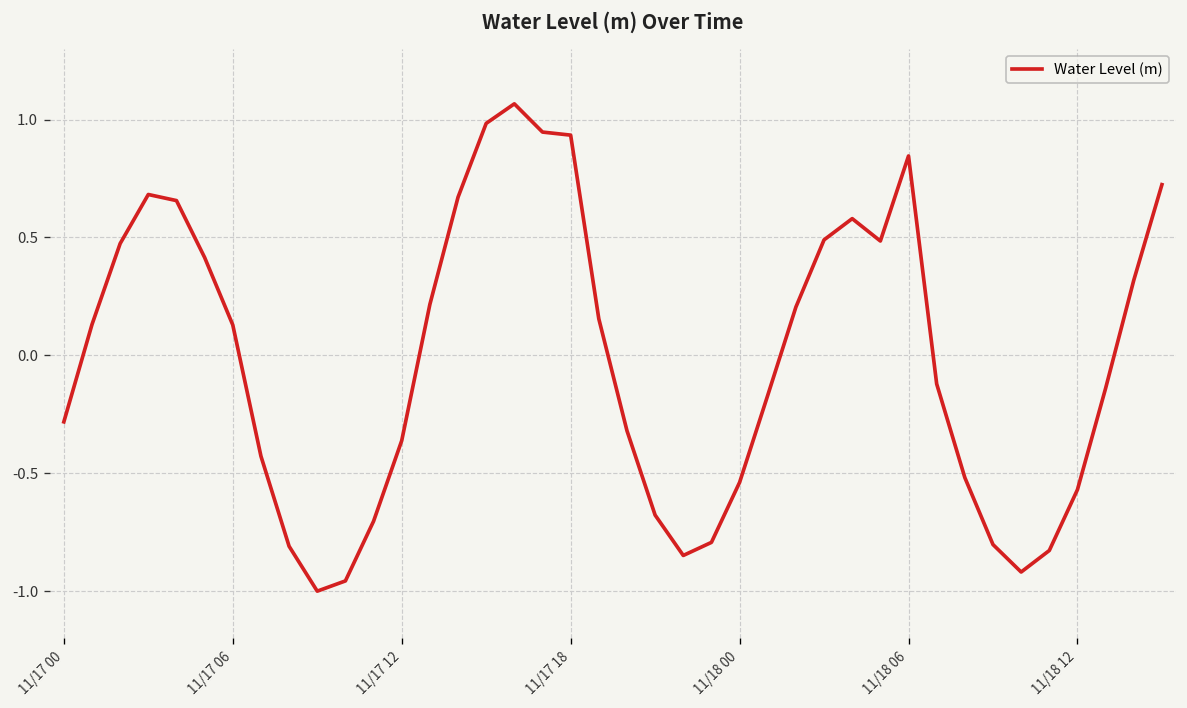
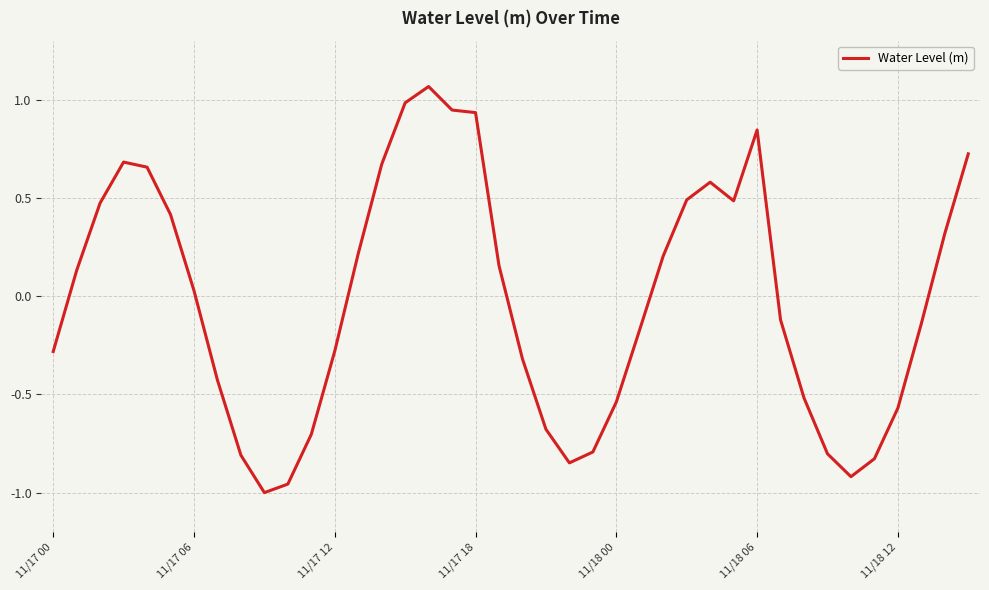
  {
    "11/17 00": -0.28,
-   "11/17 06": 0.13,
-   "11/17 12": -0.36,
+   "11/17 06": 0.03,
+   "11/17 12": -0.28,
    "11/17 18": 0.93,
    "11/18 00": -0.54,
    "11/18 06": 0.85,
    "11/18 12": -0.57
  }
